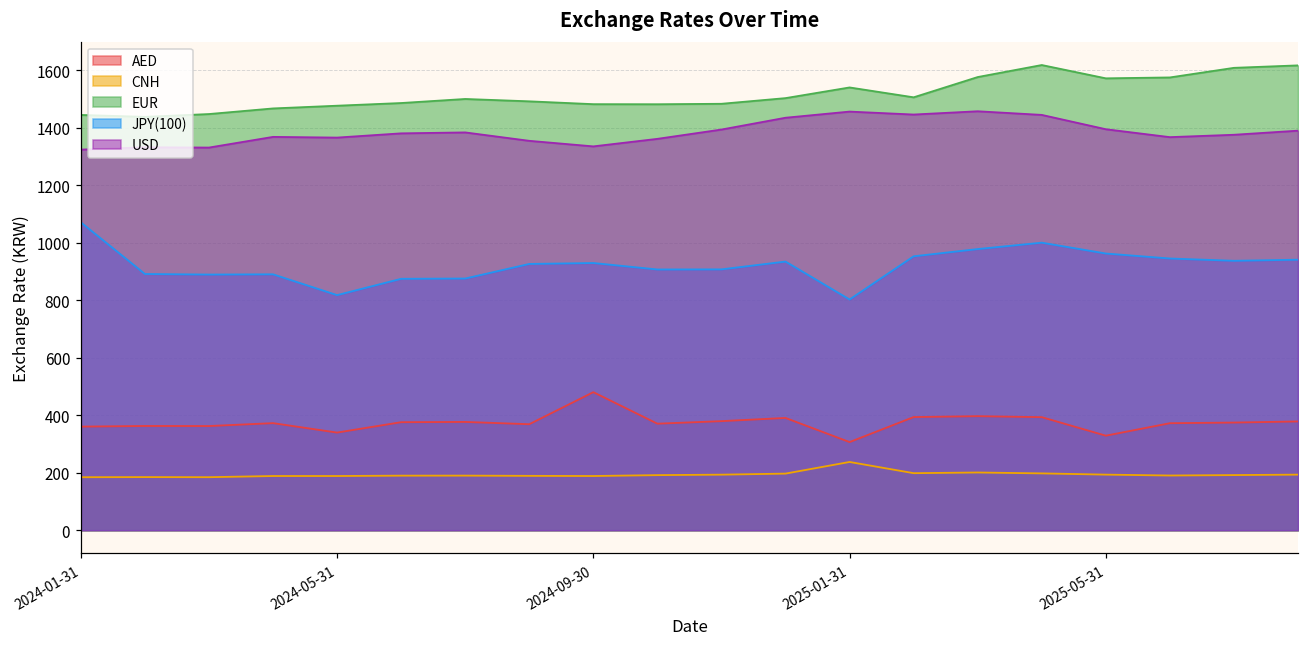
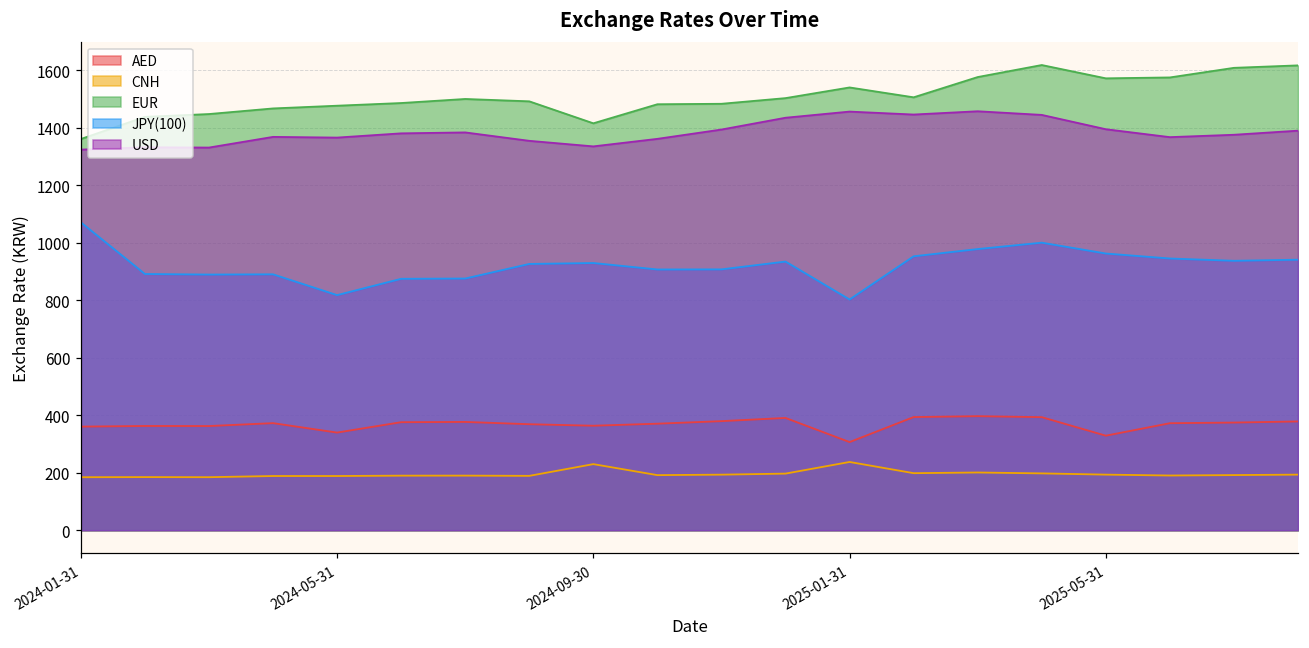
  {
    "AED": {
      "2024-01-31": 360,
      "2024-05-31": 340,
-     "2024-09-30": 480,
+     "2024-09-30": 360,
      "2025-01-31": 310,
      "2025-05-31": 330
    },
    "CNH": {
      "2024-01-31": 180,
      "2024-05-31": 190,
-     "2024-09-30": 190,
+     "2024-09-30": 230,
      "2025-01-31": 240,
      "2025-05-31": 190
    },
    "EUR": {
-     "2024-01-31": 1440,
+     "2024-01-31": 1360,
      "2024-05-31": 1480,
-     "2024-09-30": 1480,
+     "2024-09-30": 1420,
      "2025-01-31": 1540,
      "2025-05-31": 1570
    },
    "JPY(100)": {
      "2024-01-31": 1070,
      "2024-05-31": 820,
      "2024-09-30": 930,
      "2025-01-31": 800,
      "2025-05-31": 960
    },
    "USD": {
      "2024-01-31": 1320,
      "2024-05-31": 1370,
      "2024-09-30": 1330,
      "2025-01-31": 1460,
      "2025-05-31": 1390
    }
  }
